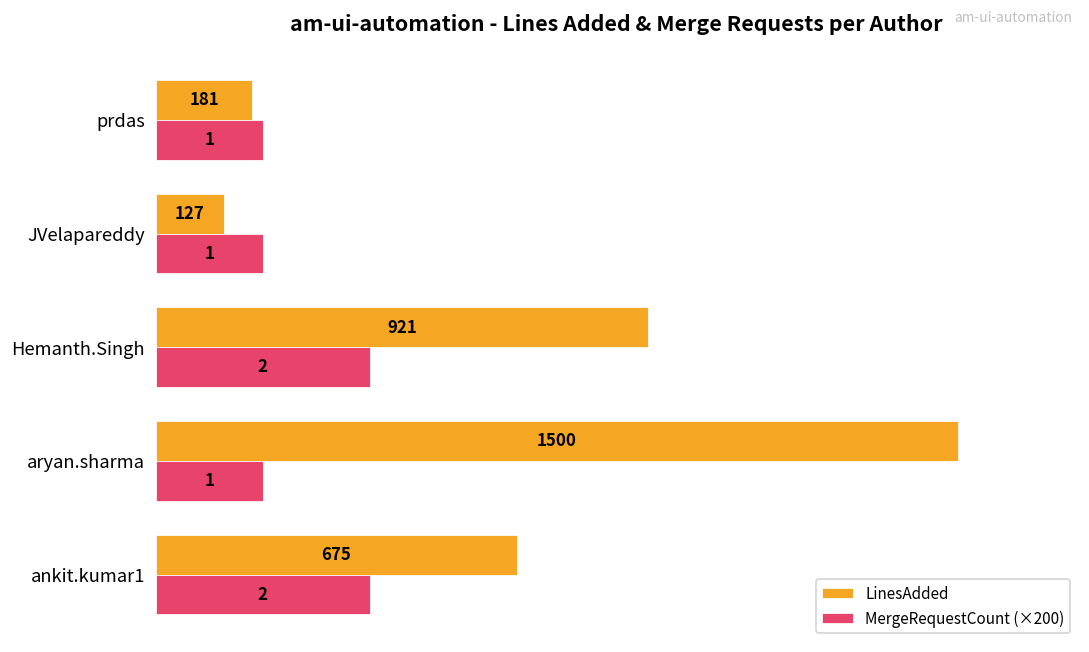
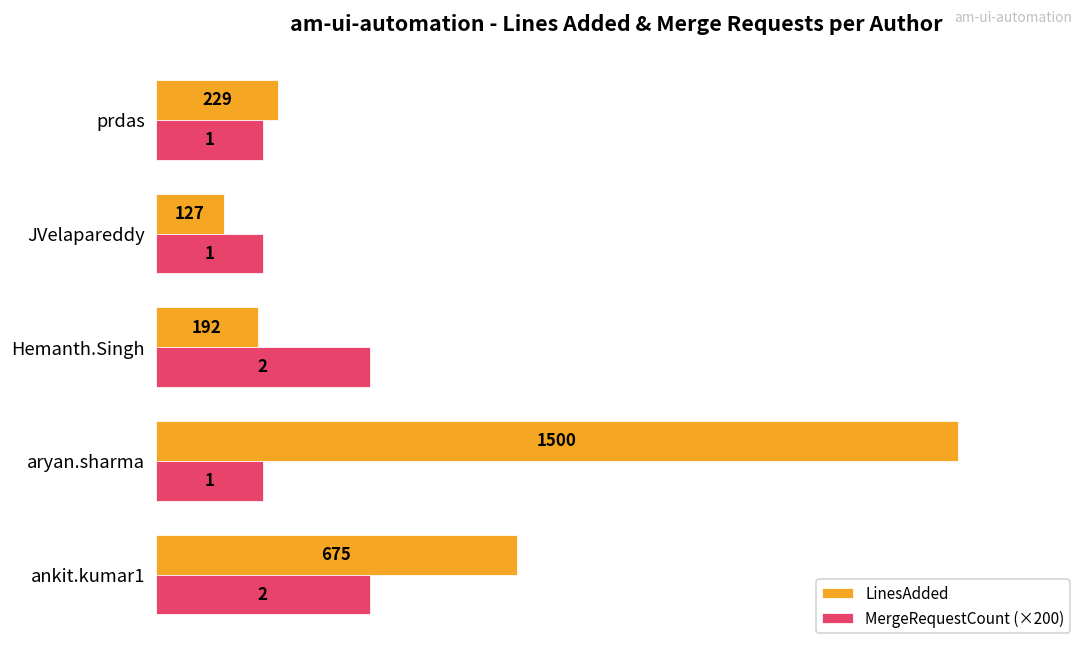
  {
    "LinesAdded": {
-     "prdas": 181,
+     "prdas": 229,
      "JVelapareddy": 127,
-     "Hemanth.Singh": 921,
+     "Hemanth.Singh": 192,
      "aryan.sharma": 1500,
      "ankit.kumar1": 675
    }
  }
